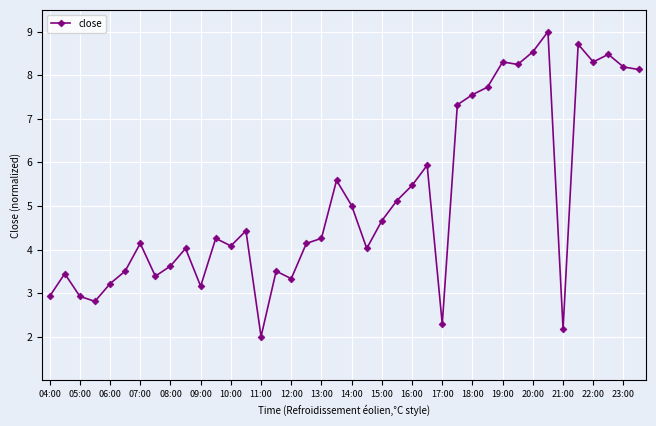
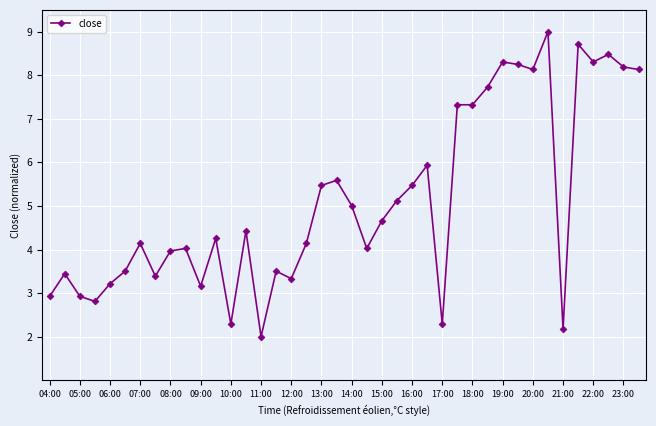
  {
    "04:00": 2.9,
    "05:00": 2.9,
    "06:00": 3.2,
    "07:00": 4.1,
-   "08:00": 3.6,
+   "08:00": 4.0,
    "09:00": 3.2,
-   "10:00": 4.1,
+   "10:00": 2.3,
    "11:00": 2.0,
    "12:00": 3.3,
-   "13:00": 4.3,
+   "13:00": 5.5,
    "14:00": 5.0,
    "15:00": 4.7,
    "16:00": 5.5,
    "17:00": 2.3,
-   "18:00": 7.6,
+   "18:00": 7.3,
    "19:00": 8.3,
-   "20:00": 8.5,
+   "20:00": 8.1,
    "21:00": 2.2,
    "22:00": 8.3,
    "23:00": 8.2
  }
